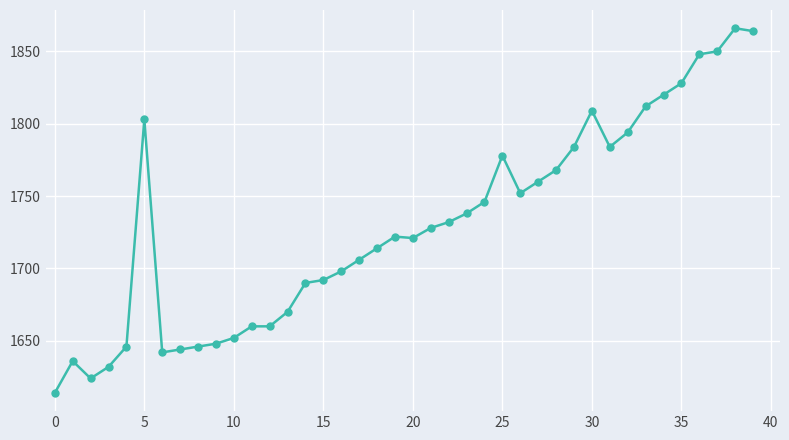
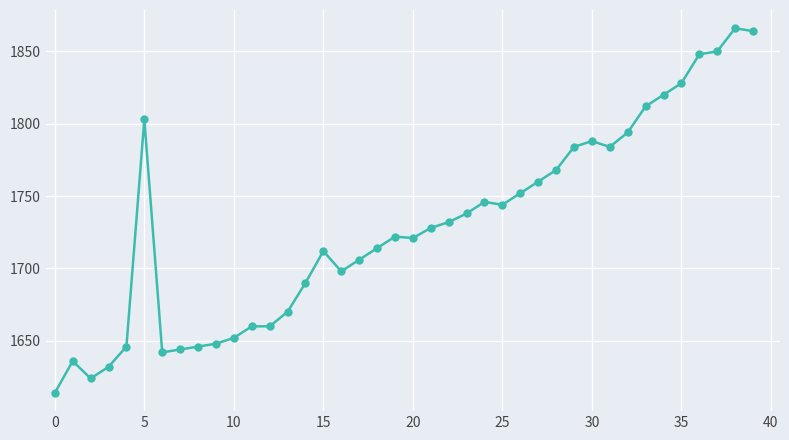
  {
    "0": 1614,
    "5": 1803,
    "10": 1652,
-   "15": 1692,
+   "15": 1712,
    "20": 1721,
-   "25": 1778,
-   "30": 1809,
+   "25": 1744,
+   "30": 1788,
    "35": 1828
  }
